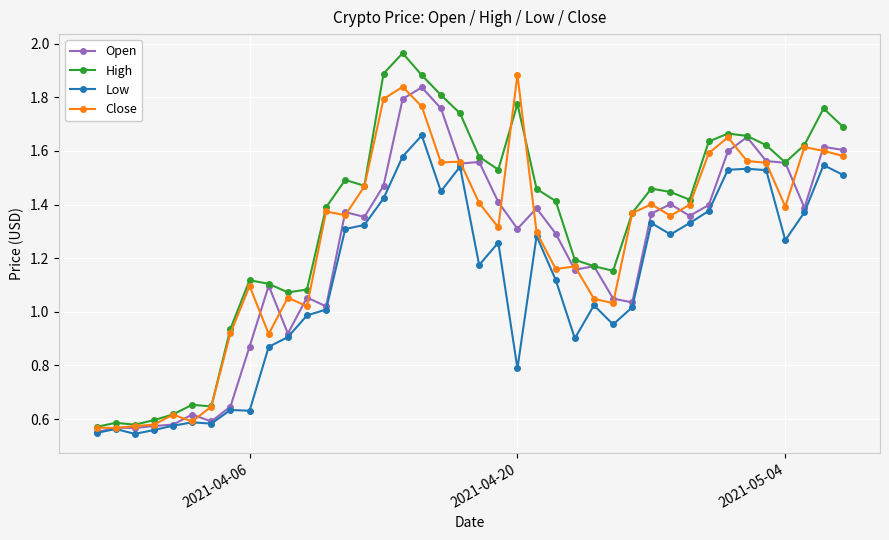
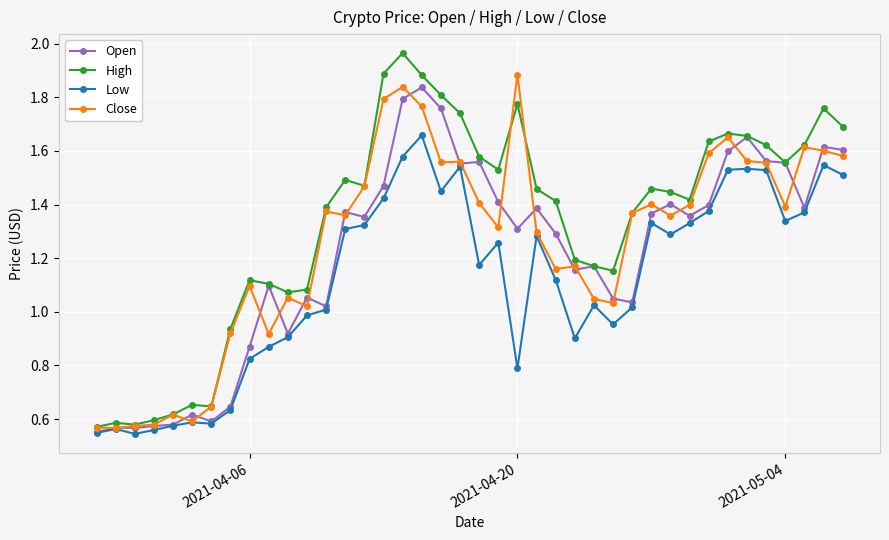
  {
    "Open": {
      "2021-04-06": 0.87,
      "2021-04-20": 1.31
    },
    "High": {
      "2021-04-06": 1.12,
      "2021-04-20": 1.78
    },
    "Low": {
-     "2021-04-06": 0.63,
+     "2021-04-06": 0.82,
      "2021-04-20": 0.79,
-     "2021-05-04": 1.27
+     "2021-05-04": 1.34
    },
    "Close": {
      "2021-04-06": 1.10,
      "2021-04-20": 1.89,
      "2021-05-04": 1.39
    }
  }
